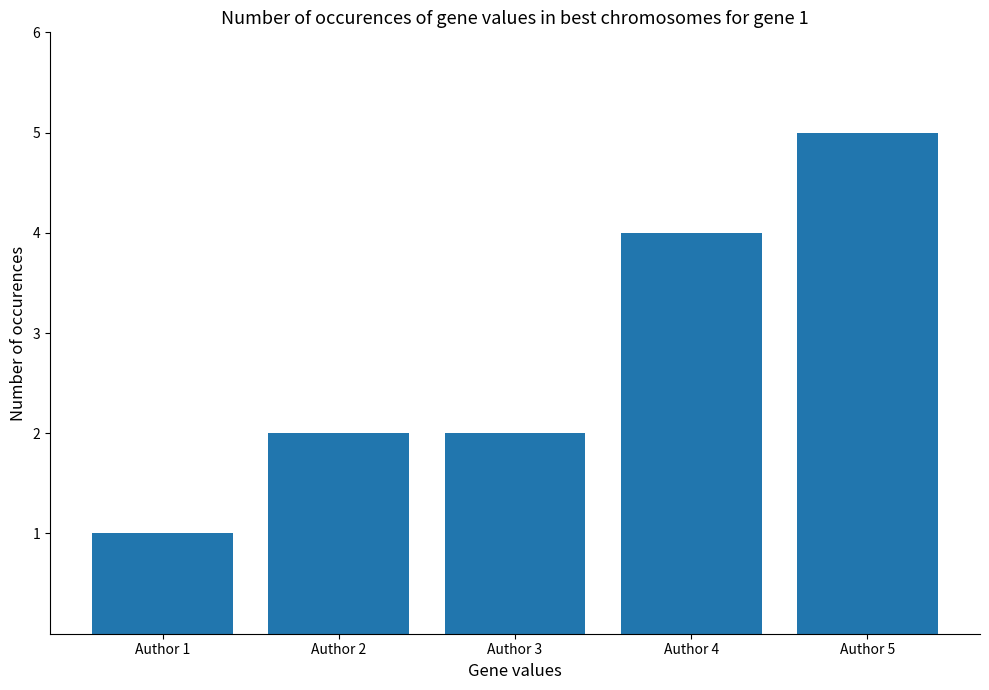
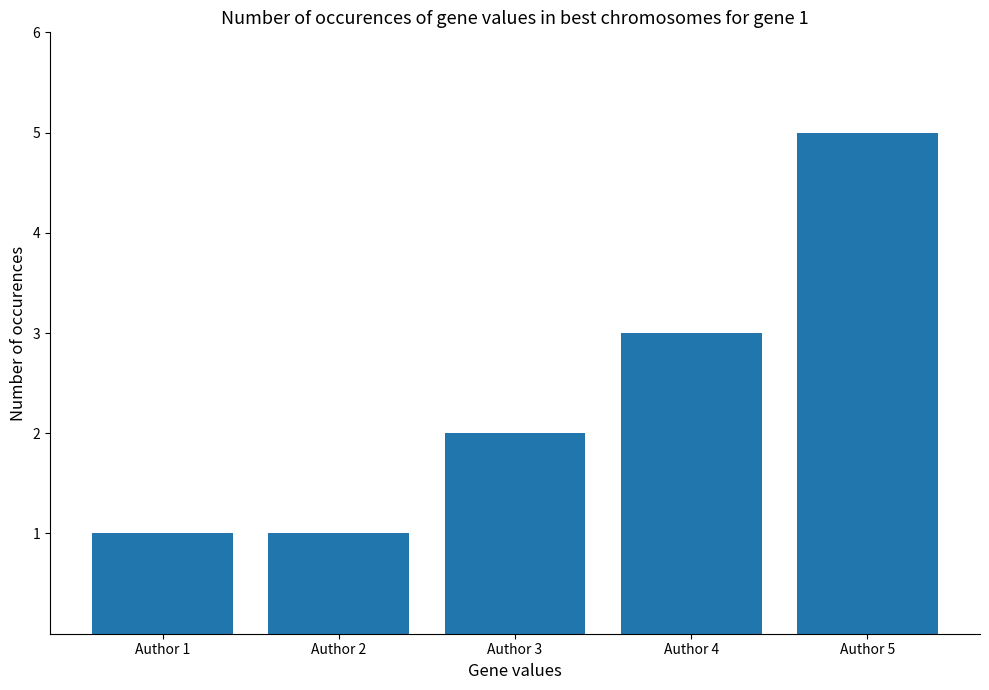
  {
    "Author 1": 1,
-   "Author 2": 2,
+   "Author 2": 1,
    "Author 3": 2,
-   "Author 4": 4,
+   "Author 4": 3,
    "Author 5": 5
  }
